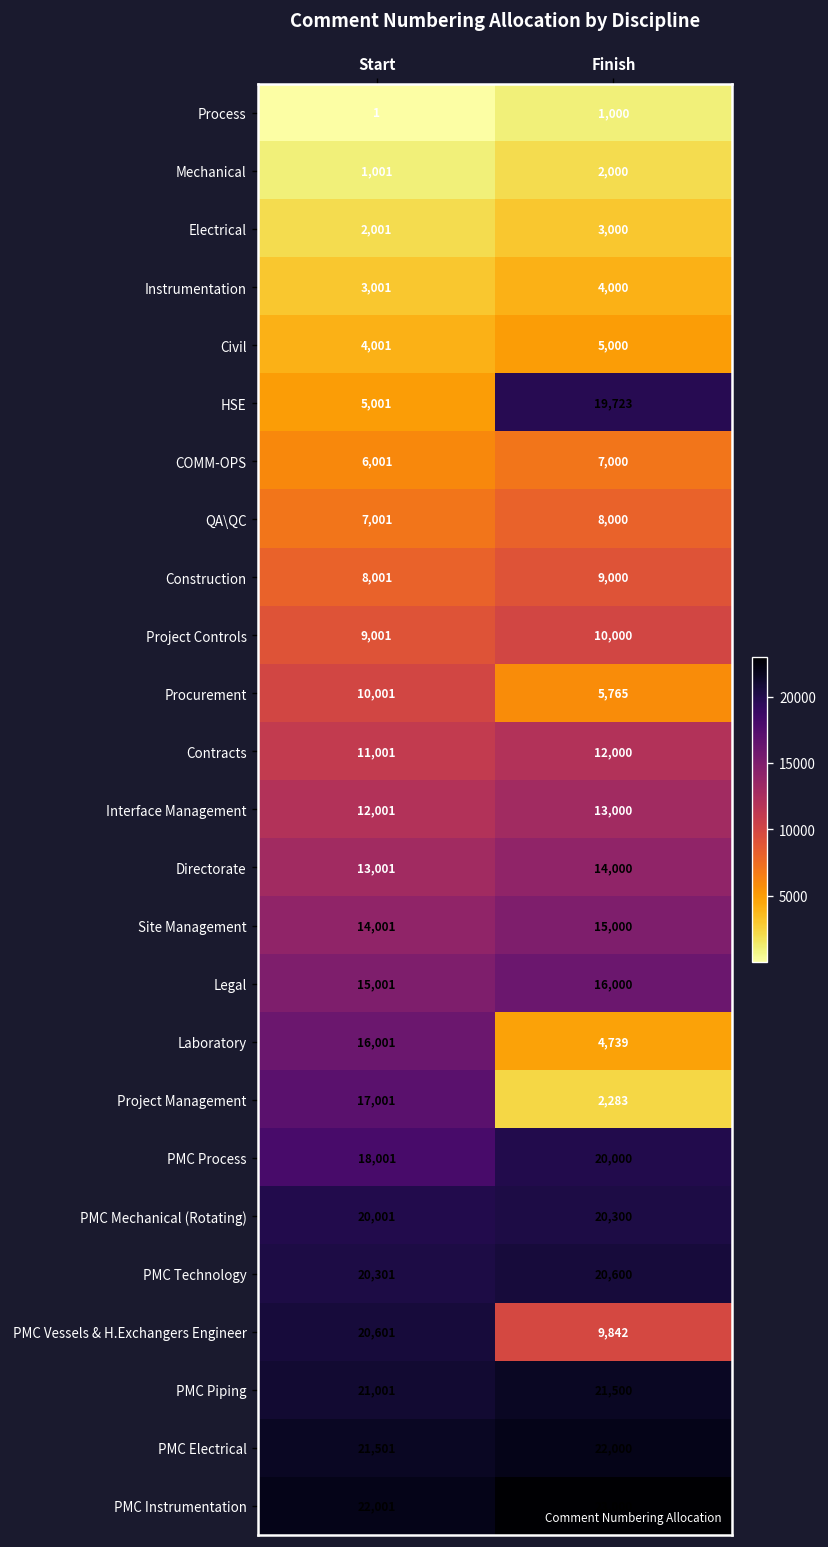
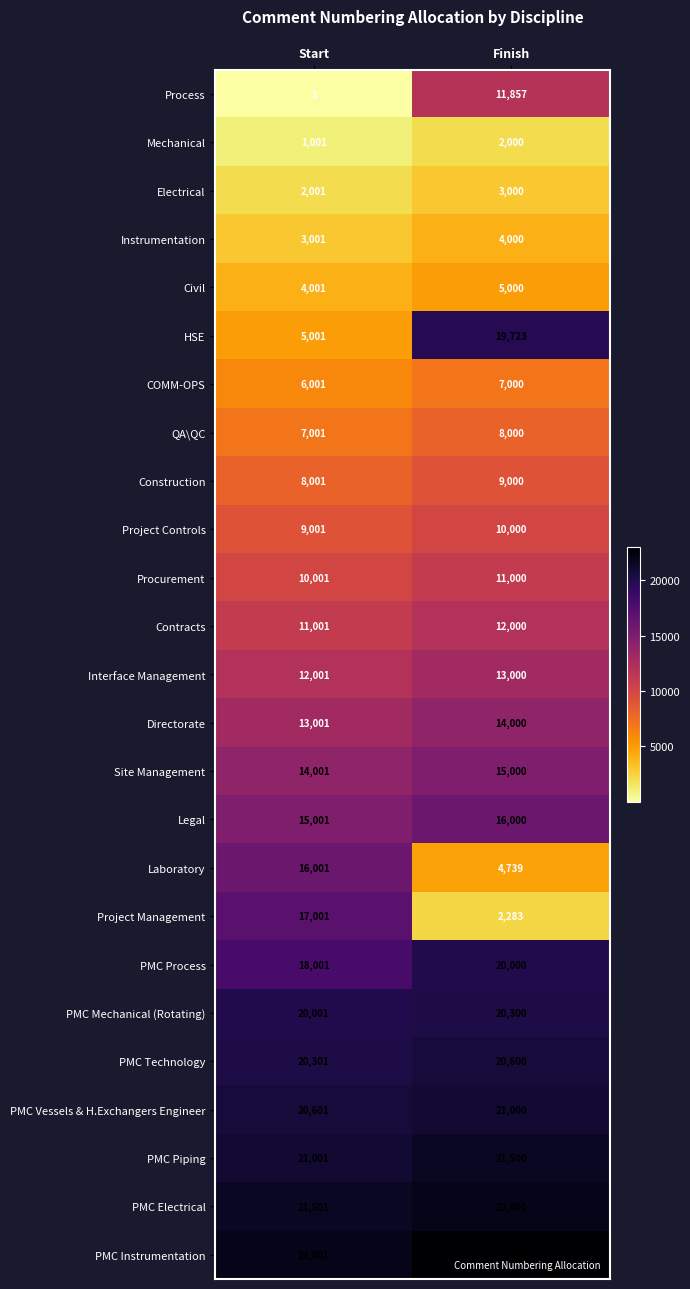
  {
    "Process": {
      "Start": "1",
-     "Finish": "1,000"
+     "Finish": "11,857"
    },
    "Mechanical": {
      "Start": "1,001",
      "Finish": "2,000"
    },
    "Electrical": {
      "Start": "2,001",
      "Finish": "3,000"
    },
    "Instrumentation": {
      "Start": "3,001",
      "Finish": "4,000"
    },
    "Civil": {
      "Start": "4,001",
      "Finish": "5,000"
    },
    "HSE": {
      "Start": "5,001",
      "Finish": "19,723"
    },
    "COMM-OPS": {
      "Start": "6,001",
      "Finish": "7,000"
    },
    "QA\\QC": {
      "Start": "7,001",
      "Finish": "8,000"
    },
    "Construction": {
      "Start": "8,001",
      "Finish": "9,000"
    },
    "Project Controls": {
      "Start": "9,001",
      "Finish": "10,000"
    },
    "Procurement": {
      "Start": "10,001",
-     "Finish": "5,765"
+     "Finish": "11,000"
    },
    "Contracts": {
      "Start": "11,001",
      "Finish": "12,000"
    },
    "Interface Management": {
      "Start": "12,001",
      "Finish": "13,000"
    },
    "Directorate": {
      "Start": "13,001",
      "Finish": "14,000"
    },
    "Site Management": {
      "Start": "14,001",
      "Finish": "15,000"
    },
    "Legal": {
      "Start": "15,001",
      "Finish": "16,000"
    },
    "Laboratory": {
      "Start": "16,001",
      "Finish": "4,739"
    },
    "Project Management": {
      "Start": "17,001",
      "Finish": "2,283"
    },
    "PMC Process": {
      "Start": "18,001",
      "Finish": "20,000"
    },
    "PMC Mechanical (Rotating)": {
      "Start": "20,001",
      "Finish": "20,300"
    },
    "PMC Technology": {
      "Start": "20,301",
      "Finish": "20,600"
    },
    "PMC Vessels & H.Exchangers Engineer": {
      "Start": "20,601",
-     "Finish": "9,842"
+     "Finish": "21,000"
    },
    "PMC Piping": {
      "Start": "21,001"
    }
  }
